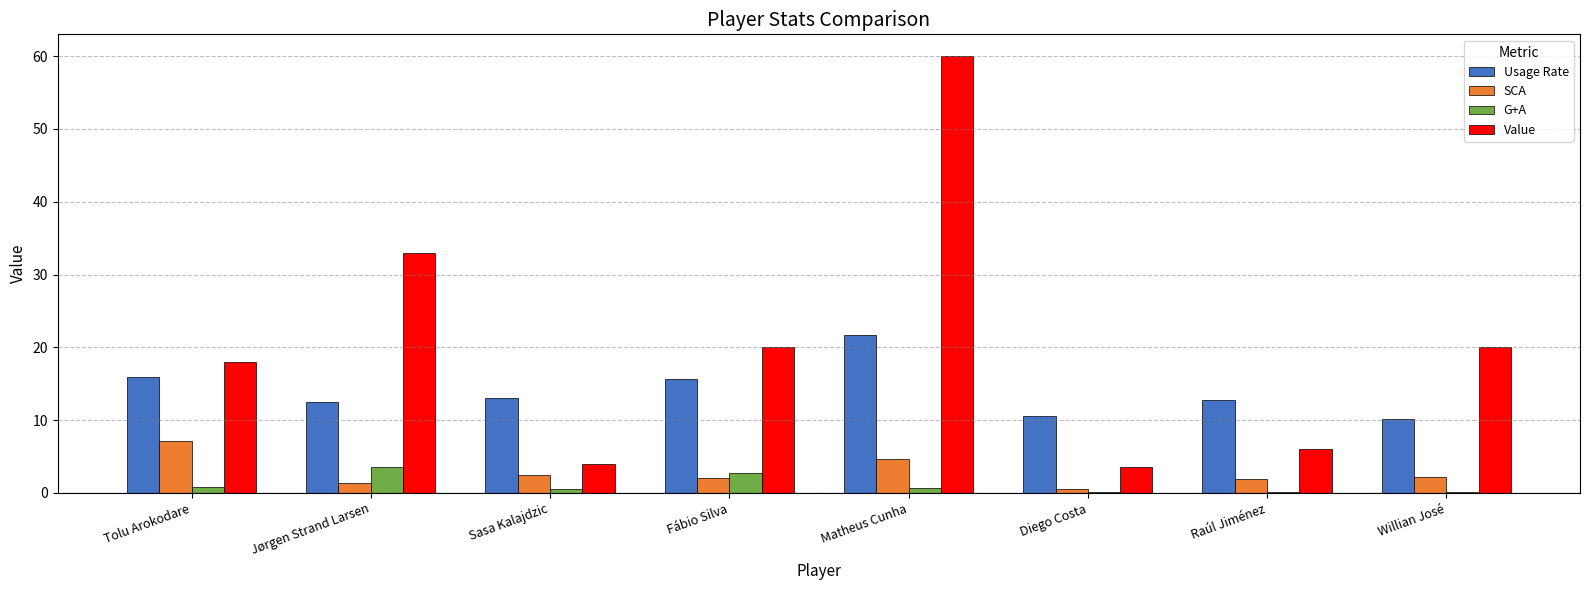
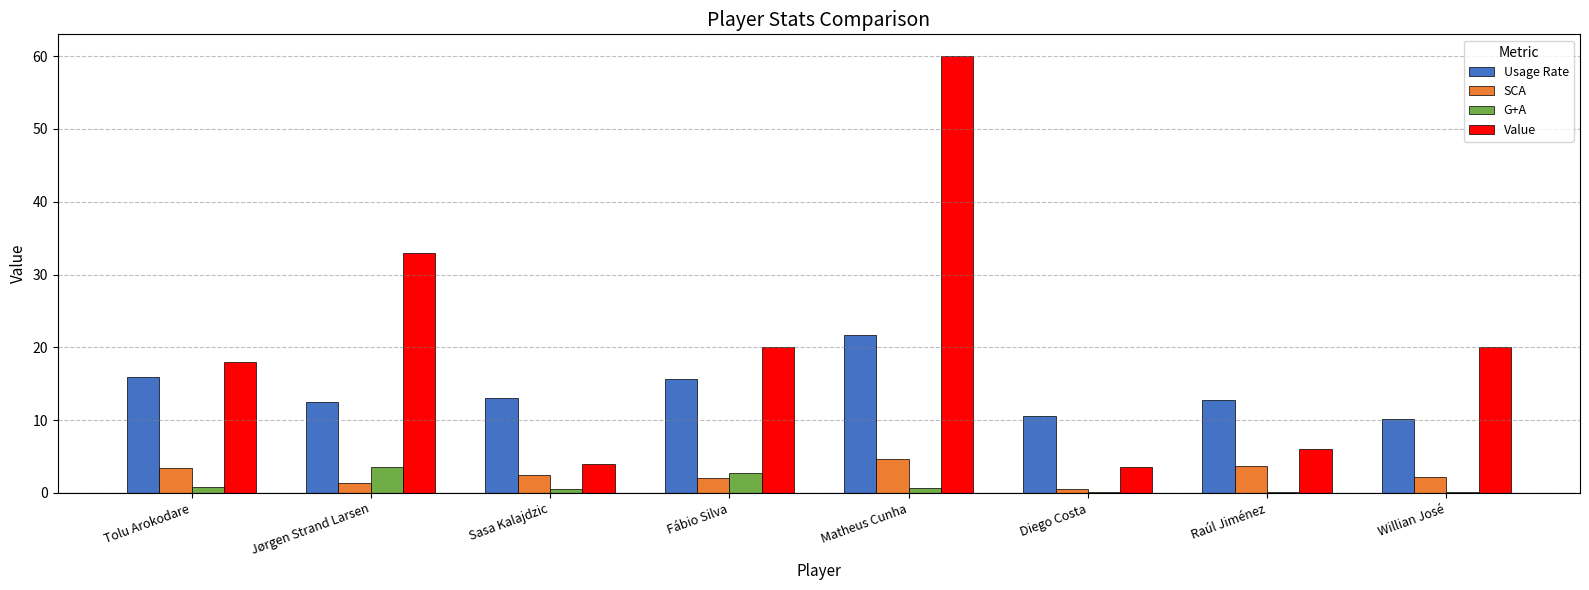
  {
    "Usage Rate": {
      "Tolu Arokodare": 16,
      "Jørgen Strand Larsen": 12,
      "Sasa Kalajdzic": 13,
      "Fábio Silva": 16,
      "Matheus Cunha": 22,
      "Diego Costa": 11,
      "Raúl Jiménez": 13,
      "Willian José": 10
    },
    "SCA": {
-     "Tolu Arokodare": 7,
+     "Tolu Arokodare": 3,
      "Jørgen Strand Larsen": 1,
      "Sasa Kalajdzic": 3,
      "Fábio Silva": 2,
      "Matheus Cunha": 5,
      "Diego Costa": 1,
-     "Raúl Jiménez": 2,
+     "Raúl Jiménez": 4,
      "Willian José": 2
    },
    "G+A": {
      "Tolu Arokodare": 1,
      "Jørgen Strand Larsen": 4,
      "Sasa Kalajdzic": 1,
      "Fábio Silva": 3,
      "Matheus Cunha": 1
    },
    "Value": {
      "Tolu Arokodare": 18,
      "Jørgen Strand Larsen": 33,
      "Sasa Kalajdzic": 4,
      "Fábio Silva": 20,
      "Matheus Cunha": 60,
      "Diego Costa": 4,
      "Raúl Jiménez": 6,
      "Willian José": 20
    }
  }
